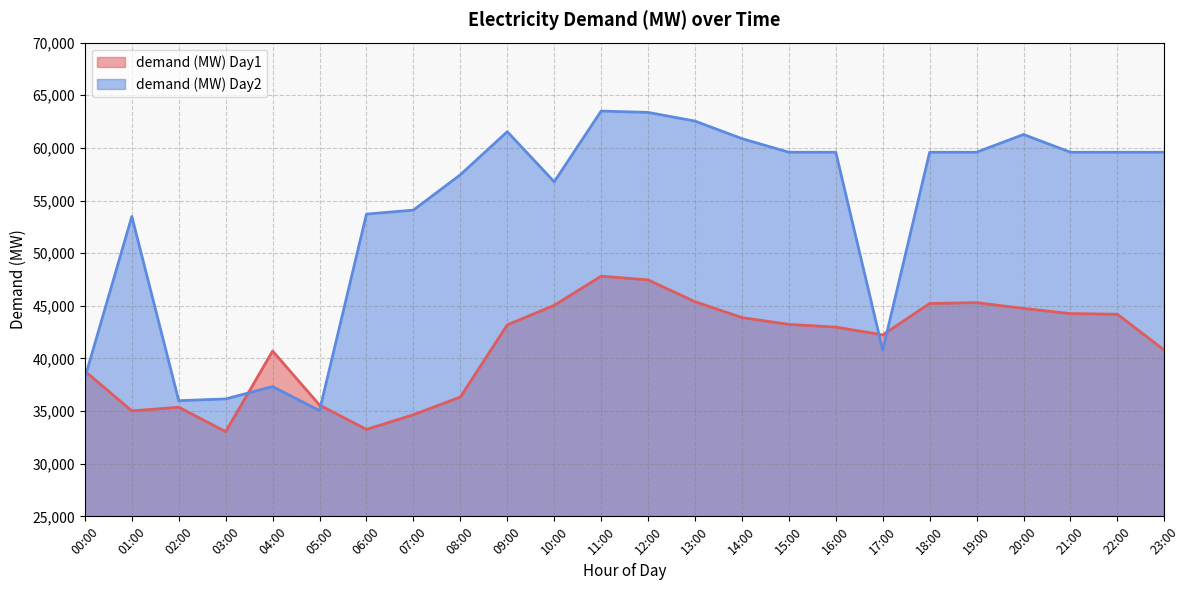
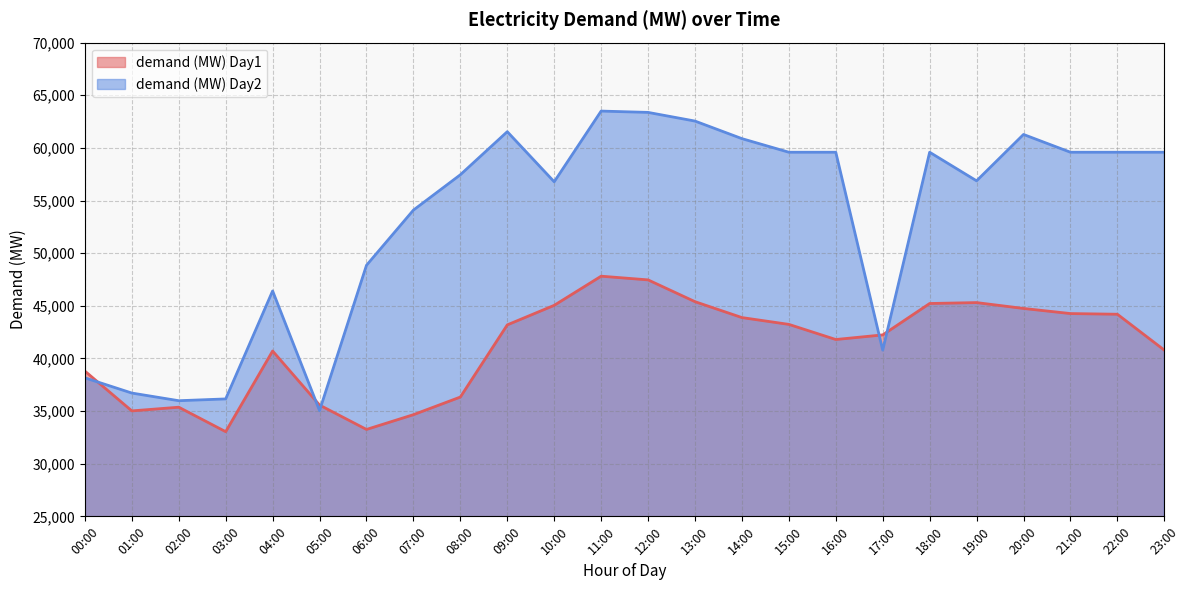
  {
    "demand (MW) Day1": {
      "00:00": "38,800",
      "01:00": "35,000",
      "02:00": "35,400",
      "03:00": "33,000",
      "04:00": "40,700",
      "05:00": "35,600",
      "06:00": "33,300",
      "07:00": "34,700",
      "08:00": "36,300",
      "09:00": "43,200",
      "10:00": "45,000",
      "11:00": "47,800",
      "12:00": "47,500",
      "13:00": "45,400",
      "14:00": "43,900",
      "15:00": "43,200",
-     "16:00": "43,000",
+     "16:00": "41,800",
      "17:00": "42,200",
      "18:00": "45,200",
      "19:00": "45,300",
      "20:00": "44,700",
      "21:00": "44,300",
      "22:00": "44,200",
      "23:00": "40,800"
    },
    "demand (MW) Day2": {
      "00:00": "38,200",
-     "01:00": "53,500",
+     "01:00": "36,700",
      "02:00": "36,000",
      "03:00": "36,200",
-     "04:00": "37,300",
+     "04:00": "46,400",
      "05:00": "35,000",
-     "06:00": "53,700",
+     "06:00": "48,800",
      "07:00": "54,100",
      "08:00": "57,400",
      "09:00": "61,500",
      "10:00": "56,800",
      "11:00": "63,500",
      "12:00": "63,400",
      "13:00": "62,500",
      "14:00": "60,900",
      "15:00": "59,600",
      "16:00": "59,600",
      "17:00": "40,800",
      "18:00": "59,600",
-     "19:00": "59,600",
+     "19:00": "56,900",
      "20:00": "61,300",
      "21:00": "59,600",
      "22:00": "59,600",
      "23:00": "59,600"
    }
  }
